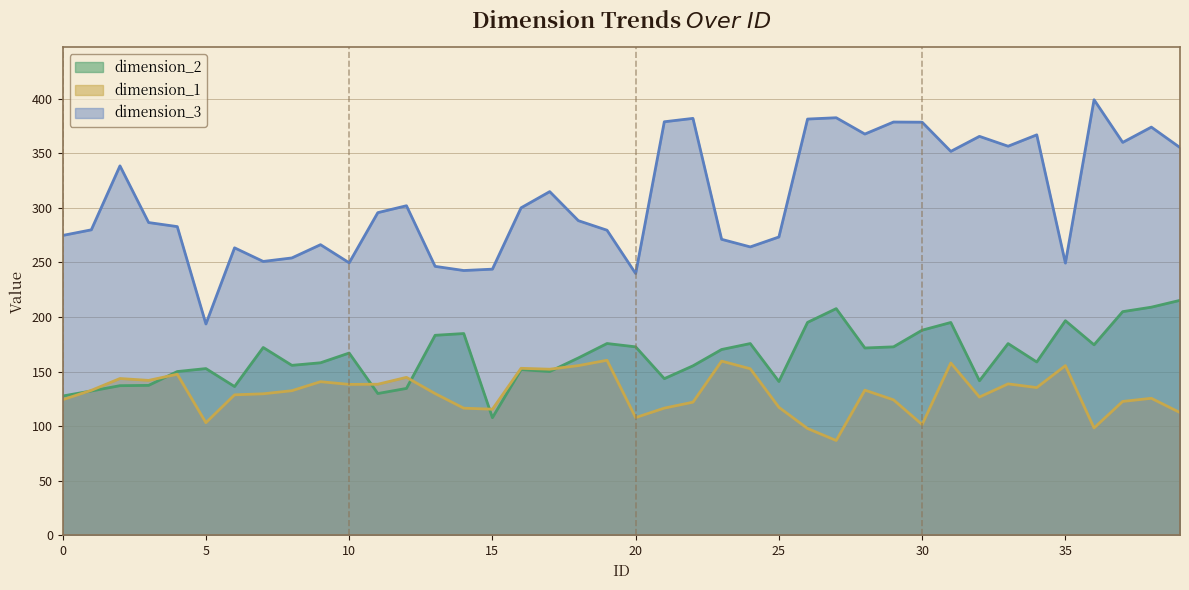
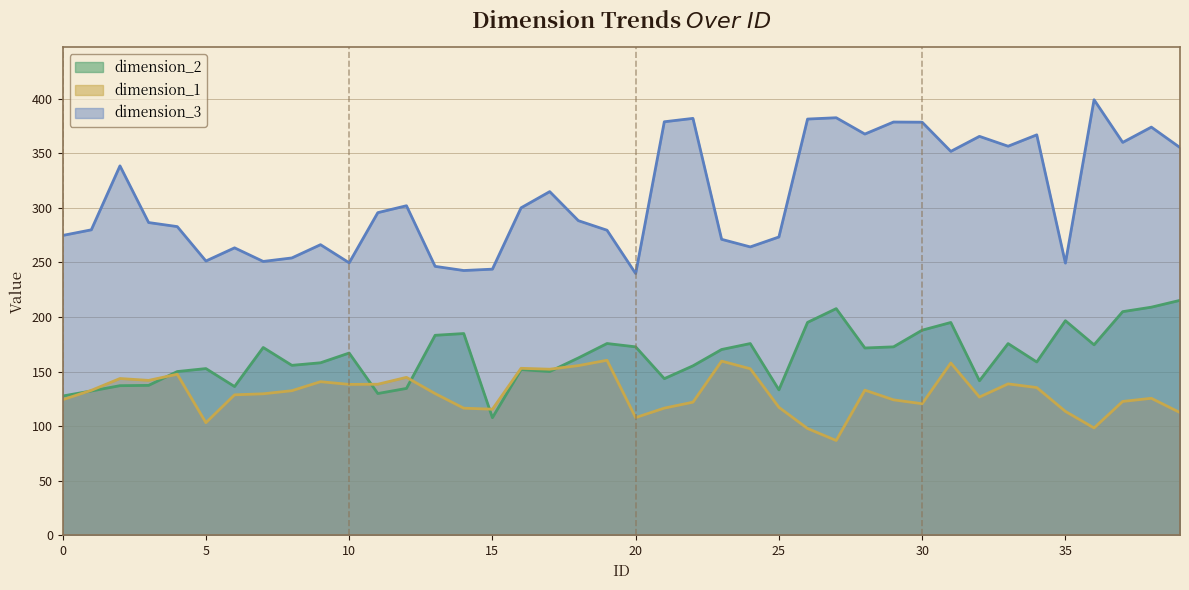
  {
    "dimension_2": {
      "0": 128,
      "5": 153,
      "10": 167,
      "15": 108,
      "20": 173,
-     "25": 141,
+     "25": 133,
      "30": 188,
      "35": 197
    },
    "dimension_1": {
      "0": 124,
      "5": 103,
      "10": 138,
      "15": 116,
      "20": 108,
      "25": 117,
-     "30": 102,
-     "35": 155
+     "30": 121,
+     "35": 114
    },
    "dimension_3": {
      "0": 275,
-     "5": 194,
+     "5": 251,
      "10": 250,
      "15": 244,
      "20": 240,
      "25": 273,
      "30": 379,
      "35": 249
    }
  }
